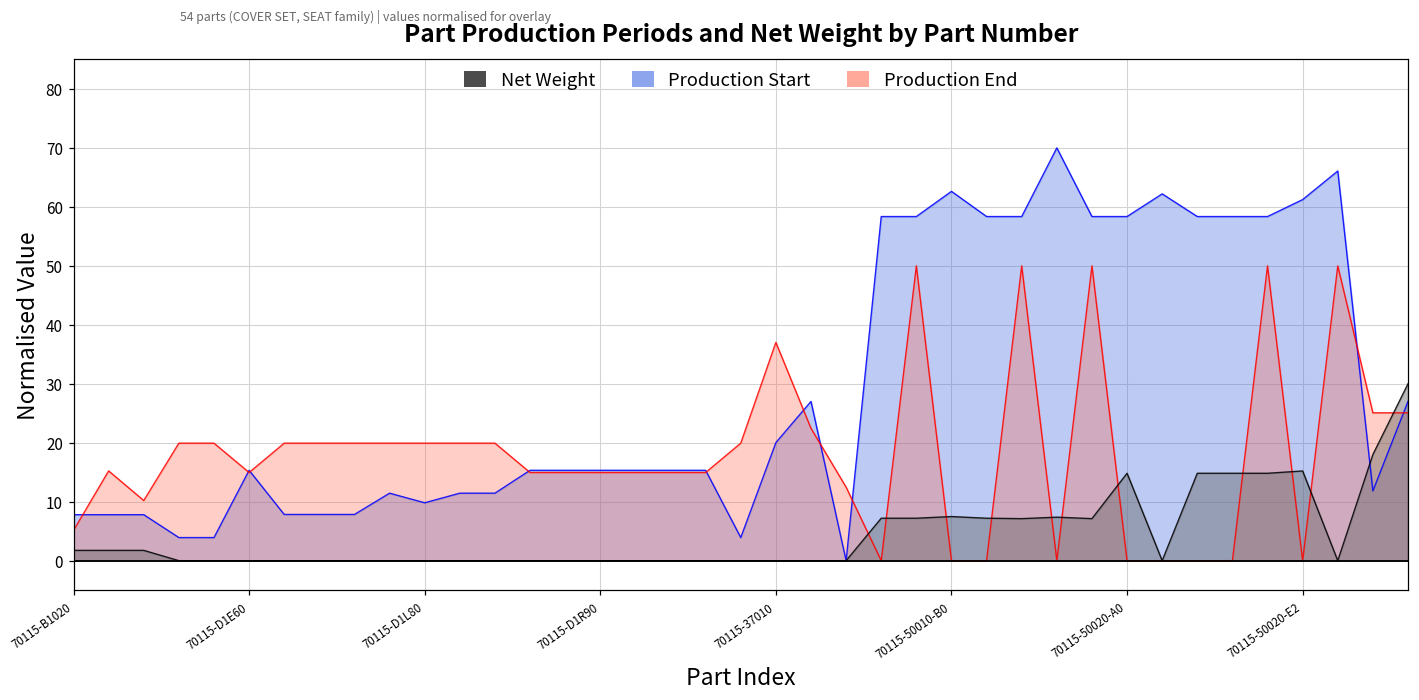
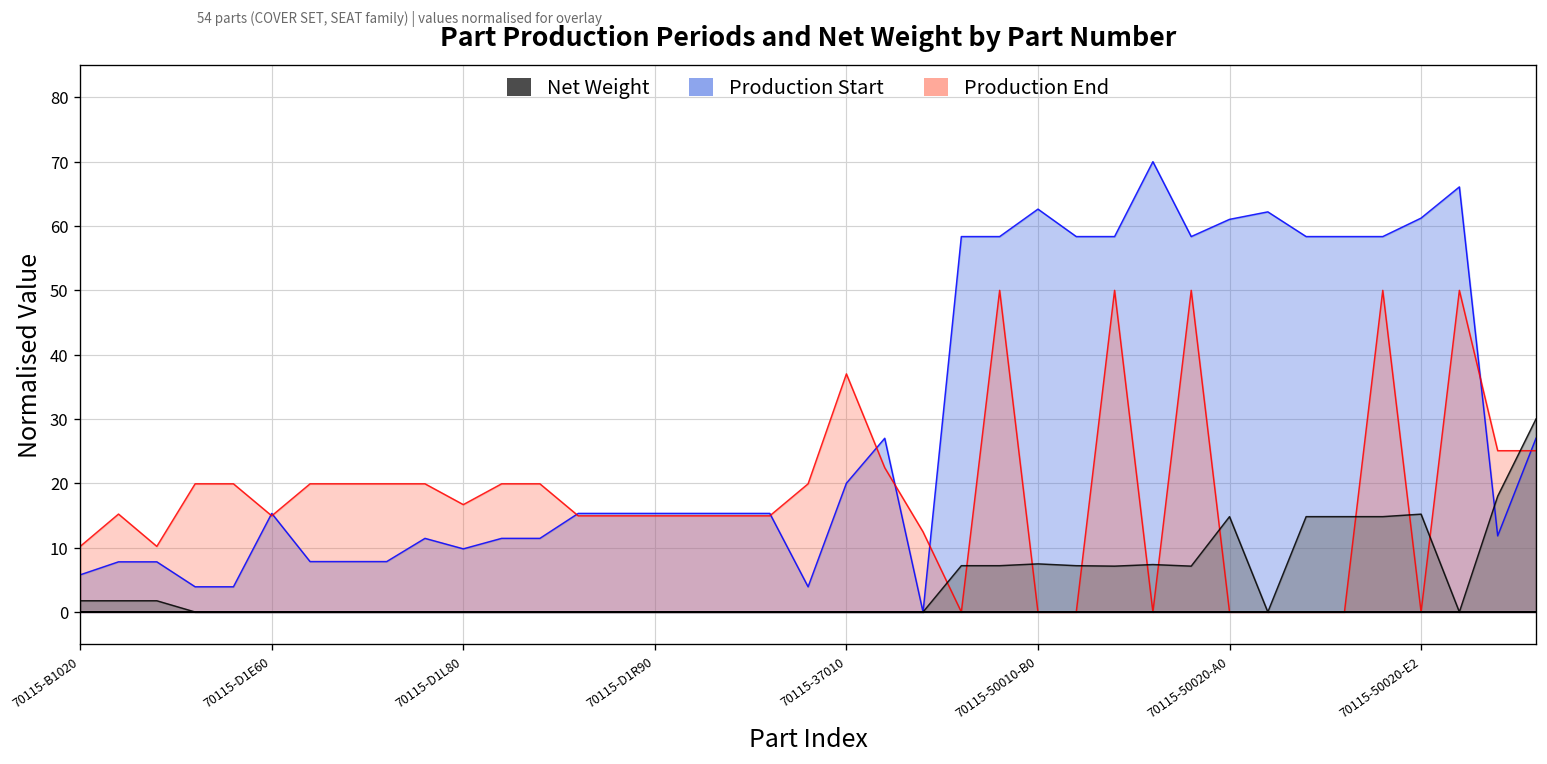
  {
    "Production Start": {
-     "70115-B1020": 8,
+     "70115-B1020": 6,
      "70115-D1L80": 10,
      "70115-37010": 20,
      "70115-50010-B0": 63,
-     "70115-50020-A0": 58,
+     "70115-50020-A0": 61,
      "70115-50020-E2": 61
    },
    "Production End": {
-     "70115-B1020": 5,
-     "70115-D1L80": 20,
+     "70115-B1020": 10,
+     "70115-D1L80": 17,
      "70115-37010": 37,
      "70115-50010-B0": 0,
      "70115-50020-A0": 0,
      "70115-50020-E2": 0
    }
  }
